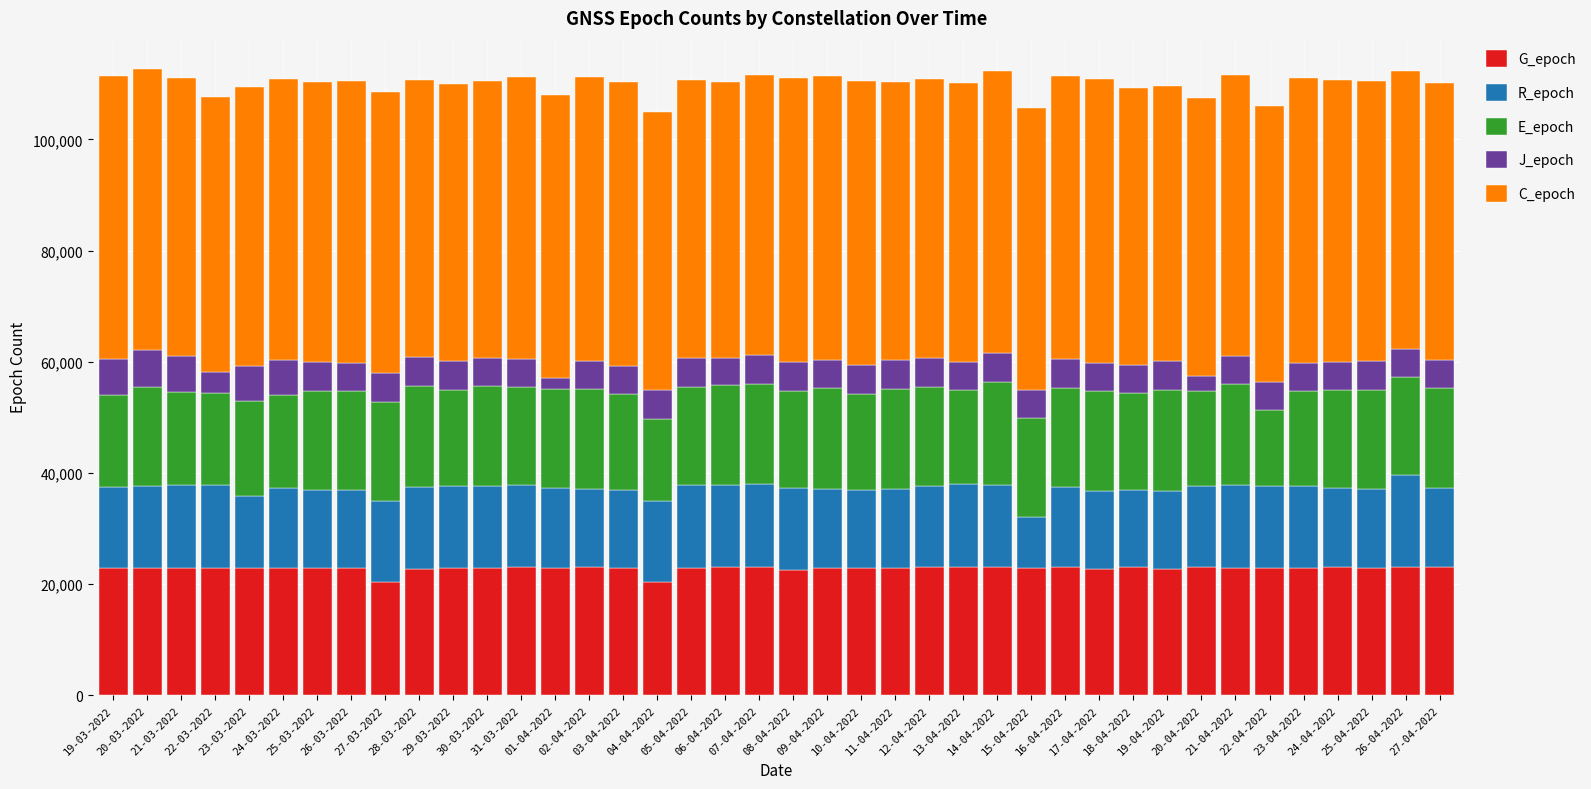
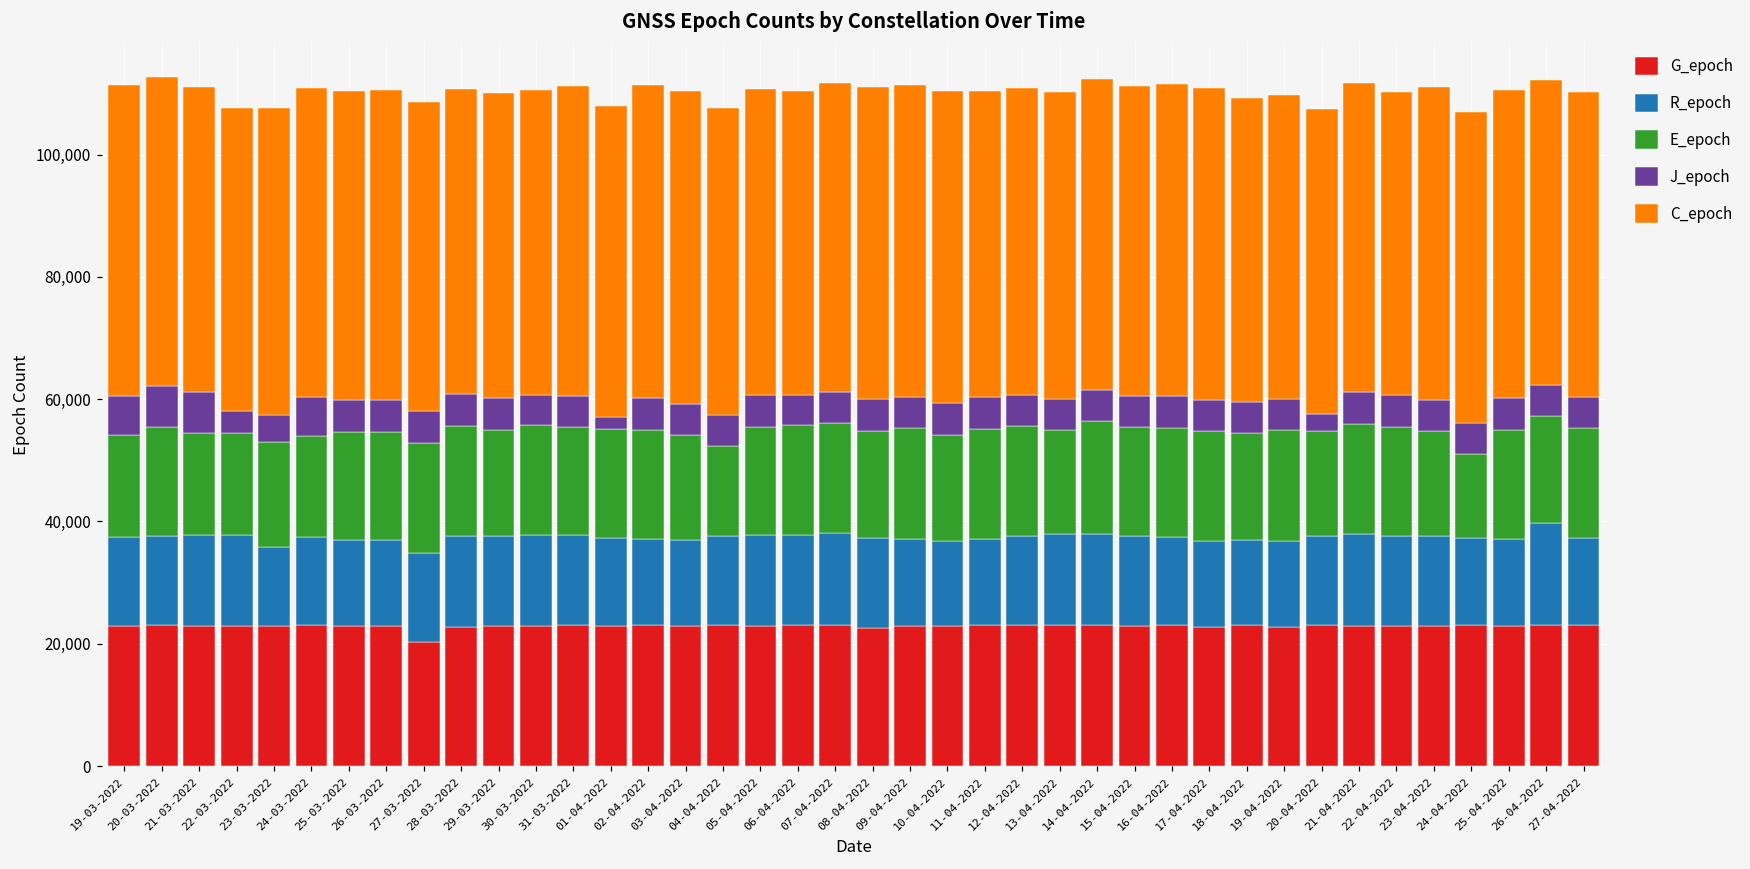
  {
    "G_epoch": {
      "19-03-2022": "23,000",
      "20-03-2022": "23,000",
      "21-03-2022": "23,000",
      "22-03-2022": "23,000",
      "23-03-2022": "23,000",
      "24-03-2022": "23,000",
      "25-03-2022": "23,000",
      "26-03-2022": "23,000",
      "27-03-2022": "20,000",
      "28-03-2022": "23,000",
      "29-03-2022": "23,000",
      "30-03-2022": "23,000",
      "31-03-2022": "23,000",
      "01-04-2022": "23,000",
      "02-04-2022": "23,000",
      "03-04-2022": "23,000",
-     "04-04-2022": "20,000",
+     "04-04-2022": "23,000",
      "05-04-2022": "23,000",
      "06-04-2022": "23,000",
      "07-04-2022": "23,000",
      "08-04-2022": "23,000",
      "09-04-2022": "23,000",
      "10-04-2022": "23,000",
      "11-04-2022": "23,000",
      "12-04-2022": "23,000",
      "13-04-2022": "23,000",
      "14-04-2022": "23,000",
      "15-04-2022": "23,000",
      "16-04-2022": "23,000",
      "17-04-2022": "23,000",
      "18-04-2022": "23,000",
      "19-04-2022": "23,000",
      "20-04-2022": "23,000",
      "21-04-2022": "23,000",
      "22-04-2022": "23,000",
      "23-04-2022": "23,000",
      "24-04-2022": "23,000",
      "25-04-2022": "23,000",
      "26-04-2022": "23,000",
      "27-04-2022": "23,000"
    },
    "R_epoch": {
      "19-03-2022": "15,000",
      "20-03-2022": "15,000",
      "21-03-2022": "15,000",
      "22-03-2022": "15,000",
      "23-03-2022": "13,000",
      "24-03-2022": "14,000",
      "25-03-2022": "14,000",
      "26-03-2022": "14,000",
      "27-03-2022": "15,000",
      "28-03-2022": "15,000",
      "29-03-2022": "15,000",
      "30-03-2022": "15,000",
      "31-03-2022": "15,000",
      "01-04-2022": "14,000",
      "02-04-2022": "14,000",
      "03-04-2022": "14,000",
      "04-04-2022": "15,000",
      "05-04-2022": "15,000",
      "06-04-2022": "15,000",
      "07-04-2022": "15,000",
      "08-04-2022": "15,000",
      "09-04-2022": "14,000",
      "10-04-2022": "14,000",
      "11-04-2022": "14,000",
      "12-04-2022": "15,000",
      "13-04-2022": "15,000",
      "14-04-2022": "15,000",
-     "15-04-2022": "9,000",
+     "15-04-2022": "15,000",
      "16-04-2022": "14,000",
      "17-04-2022": "14,000",
      "18-04-2022": "14,000",
      "19-04-2022": "14,000",
      "20-04-2022": "15,000",
      "21-04-2022": "15,000",
      "22-04-2022": "15,000",
      "23-04-2022": "15,000",
      "24-04-2022": "14,000",
      "25-04-2022": "14,000",
      "26-04-2022": "17,000",
      "27-04-2022": "14,000"
    },
    "E_epoch": {
      "19-03-2022": "17,000",
      "20-03-2022": "18,000",
      "21-03-2022": "17,000",
      "22-03-2022": "17,000",
      "23-03-2022": "17,000",
      "24-03-2022": "17,000",
      "25-03-2022": "18,000",
      "26-03-2022": "18,000",
      "27-03-2022": "18,000",
      "28-03-2022": "18,000",
      "29-03-2022": "17,000",
      "30-03-2022": "18,000",
      "31-03-2022": "18,000",
      "01-04-2022": "18,000",
      "02-04-2022": "18,000",
      "03-04-2022": "17,000",
      "04-04-2022": "15,000",
      "05-04-2022": "18,000",
      "06-04-2022": "18,000",
      "07-04-2022": "18,000",
      "08-04-2022": "18,000",
      "09-04-2022": "18,000",
      "10-04-2022": "17,000",
      "11-04-2022": "18,000",
      "12-04-2022": "18,000",
      "13-04-2022": "17,000",
      "14-04-2022": "19,000",
      "15-04-2022": "18,000",
      "16-04-2022": "18,000",
      "17-04-2022": "18,000",
      "18-04-2022": "18,000",
      "19-04-2022": "18,000",
      "20-04-2022": "17,000",
      "21-04-2022": "18,000",
-     "22-04-2022": "14,000",
+     "22-04-2022": "18,000",
      "23-04-2022": "17,000",
-     "24-04-2022": "18,000",
+     "24-04-2022": "14,000",
      "25-04-2022": "18,000",
      "26-04-2022": "17,000",
      "27-04-2022": "18,000"
    },
    "J_epoch": {
      "19-03-2022": "6,000",
      "20-03-2022": "7,000",
      "21-03-2022": "7,000",
      "22-03-2022": "4,000",
-     "23-03-2022": "6,000",
+     "23-03-2022": "4,000",
      "24-03-2022": "6,000",
      "25-03-2022": "5,000",
      "26-03-2022": "5,000",
      "27-03-2022": "5,000",
      "28-03-2022": "5,000",
      "29-03-2022": "5,000",
      "30-03-2022": "5,000",
      "31-03-2022": "5,000",
      "01-04-2022": "2,000",
      "02-04-2022": "5,000",
      "03-04-2022": "5,000",
      "04-04-2022": "5,000",
      "05-04-2022": "5,000",
      "06-04-2022": "5,000",
      "07-04-2022": "5,000",
      "08-04-2022": "5,000",
      "09-04-2022": "5,000",
      "10-04-2022": "5,000",
      "11-04-2022": "5,000",
      "12-04-2022": "5,000",
      "13-04-2022": "5,000",
      "14-04-2022": "5,000",
      "15-04-2022": "5,000",
      "16-04-2022": "5,000",
      "17-04-2022": "5,000",
      "18-04-2022": "5,000",
      "19-04-2022": "5,000",
      "20-04-2022": "3,000",
      "21-04-2022": "5,000",
      "22-04-2022": "5,000",
      "23-04-2022": "5,000",
      "24-04-2022": "5,000",
      "25-04-2022": "5,000",
      "26-04-2022": "5,000",
      "27-04-2022": "5,000"
    },
    "C_epoch": {
      "19-03-2022": "51,000",
      "20-03-2022": "51,000",
      "21-03-2022": "50,000",
      "22-03-2022": "50,000",
      "23-03-2022": "50,000",
      "24-03-2022": "51,000",
      "25-03-2022": "50,000",
      "26-03-2022": "51,000",
      "27-03-2022": "51,000",
      "28-03-2022": "50,000",
      "29-03-2022": "50,000",
      "30-03-2022": "50,000",
      "31-03-2022": "51,000",
      "01-04-2022": "51,000",
      "02-04-2022": "51,000",
      "03-04-2022": "51,000",
      "04-04-2022": "50,000",
      "05-04-2022": "50,000",
      "06-04-2022": "50,000",
      "07-04-2022": "51,000",
      "08-04-2022": "51,000",
      "09-04-2022": "51,000",
      "10-04-2022": "51,000",
      "11-04-2022": "50,000",
      "12-04-2022": "50,000",
      "13-04-2022": "50,000",
      "14-04-2022": "51,000",
      "15-04-2022": "51,000",
      "16-04-2022": "51,000",
      "17-04-2022": "51,000",
      "18-04-2022": "50,000",
      "19-04-2022": "50,000",
      "20-04-2022": "50,000",
      "21-04-2022": "51,000",
      "22-04-2022": "50,000",
      "23-04-2022": "51,000",
      "24-04-2022": "51,000",
      "25-04-2022": "50,000",
      "26-04-2022": "50,000",
      "27-04-2022": "50,000"
    }
  }
